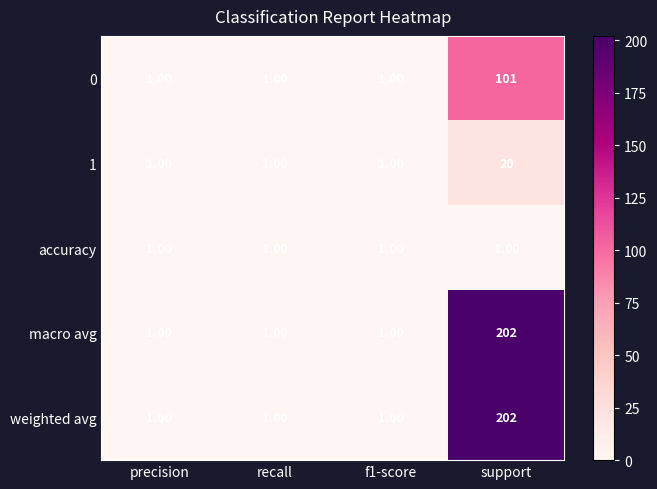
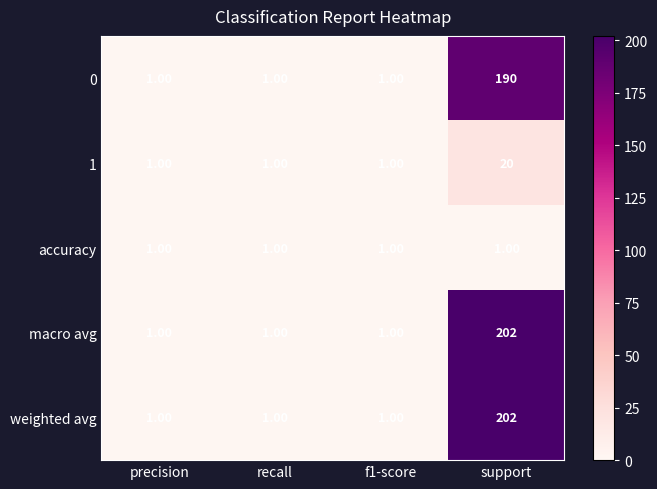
  {
    "0": {
-     "support": 101
+     "support": 190
    },
    "macro avg": {
      "support": 202
    },
    "weighted avg": {
      "support": 202
    }
  }
